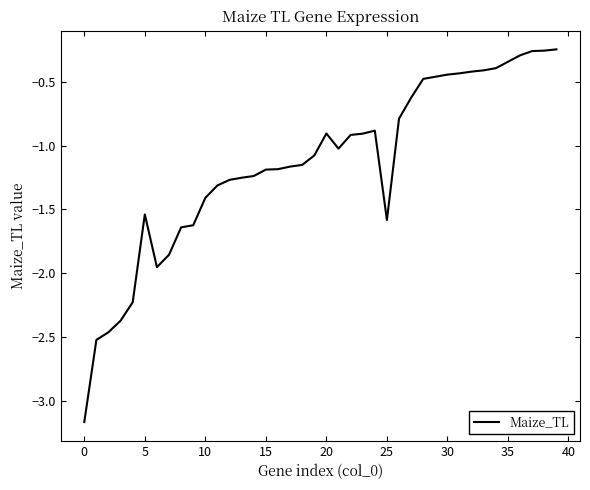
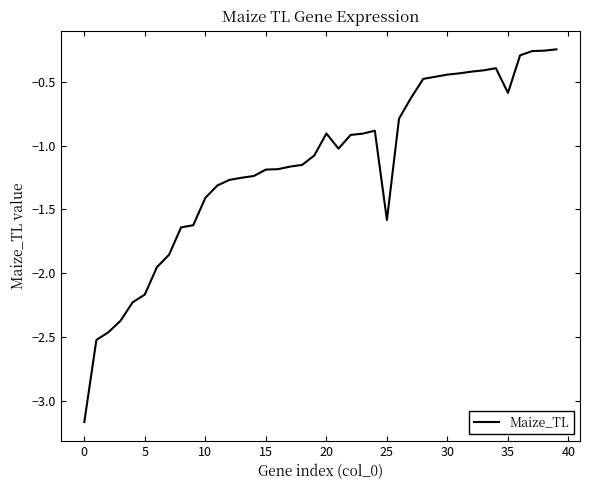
  {
    "0": -3.16,
-   "5": -1.54,
+   "5": -2.17,
    "10": -1.41,
    "15": -1.19,
    "20": -0.91,
    "25": -1.58,
    "30": -0.44,
-   "35": -0.34
+   "35": -0.59
  }
